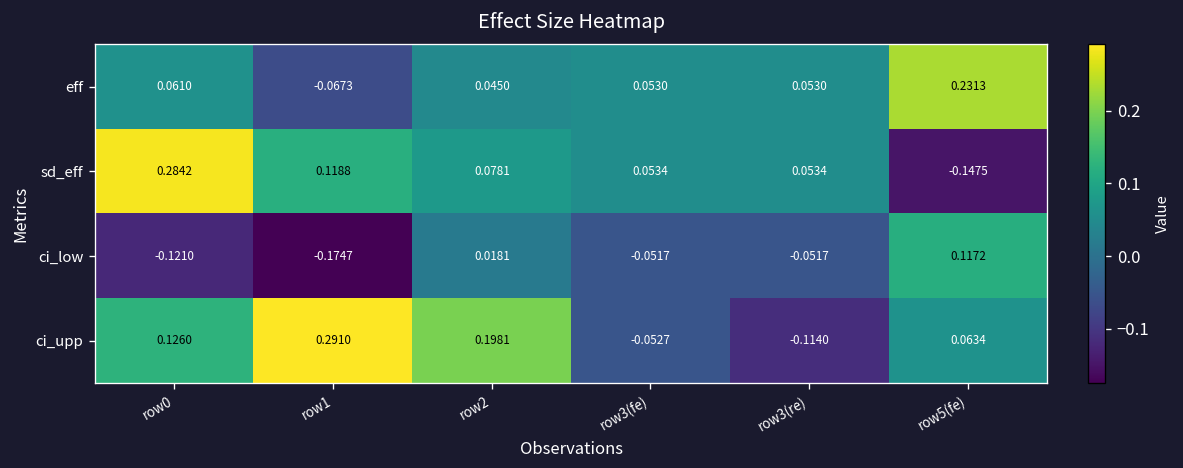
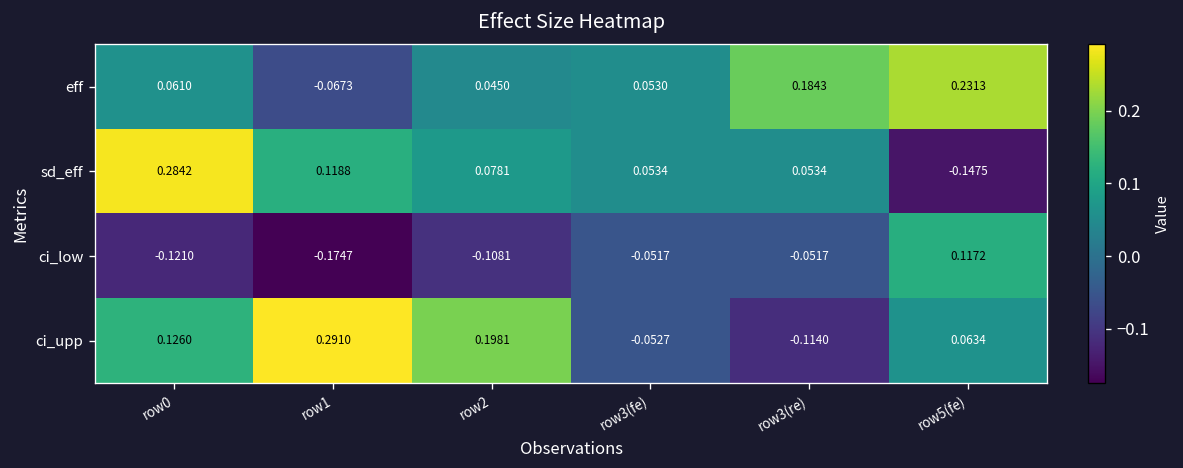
  {
    "eff": {
      "row0": 0.0610,
      "row1": -0.0673,
      "row2": 0.0450,
      "row3(fe)": 0.0530,
-     "row3(re)": 0.0530,
+     "row3(re)": 0.1843,
      "row5(fe)": 0.2313
    },
    "sd_eff": {
      "row0": 0.2842,
      "row1": 0.1188,
      "row2": 0.0781,
      "row3(fe)": 0.0534,
      "row3(re)": 0.0534,
      "row5(fe)": -0.1475
    },
    "ci_low": {
      "row0": -0.1210,
      "row1": -0.1747,
-     "row2": 0.0181,
+     "row2": -0.1081,
      "row3(fe)": -0.0517,
      "row3(re)": -0.0517,
      "row5(fe)": 0.1172
    },
    "ci_upp": {
      "row0": 0.1260,
      "row1": 0.2910,
      "row2": 0.1981,
      "row3(fe)": -0.0527,
      "row3(re)": -0.1140,
      "row5(fe)": 0.0634
    }
  }
